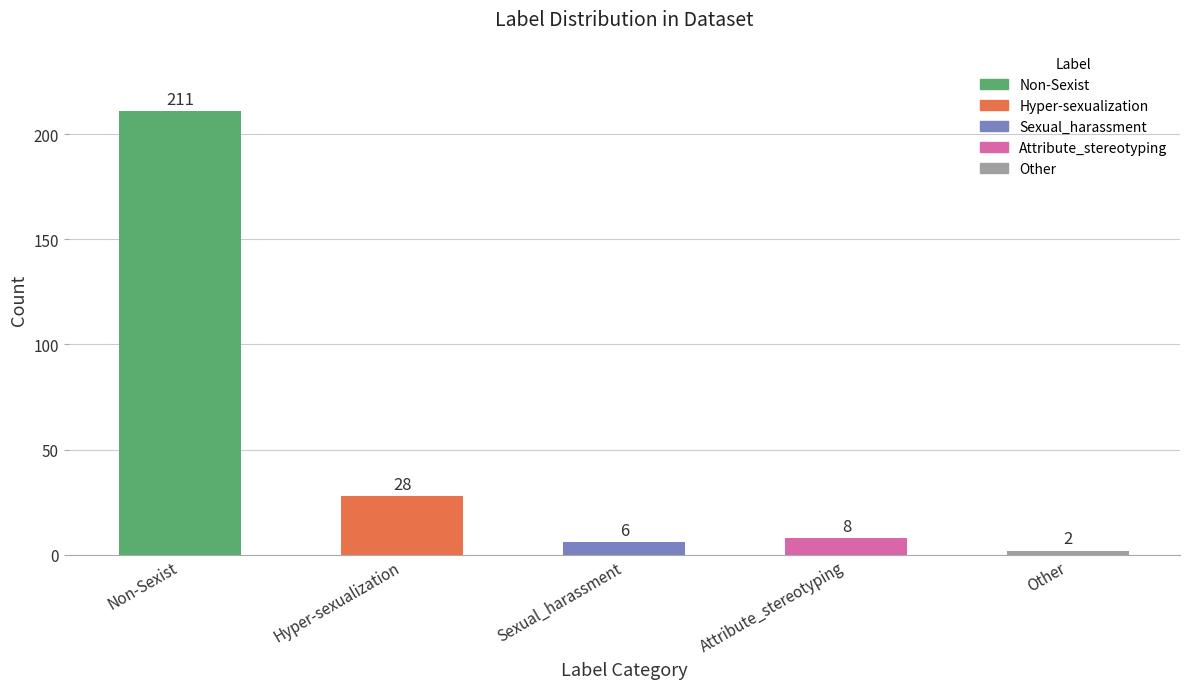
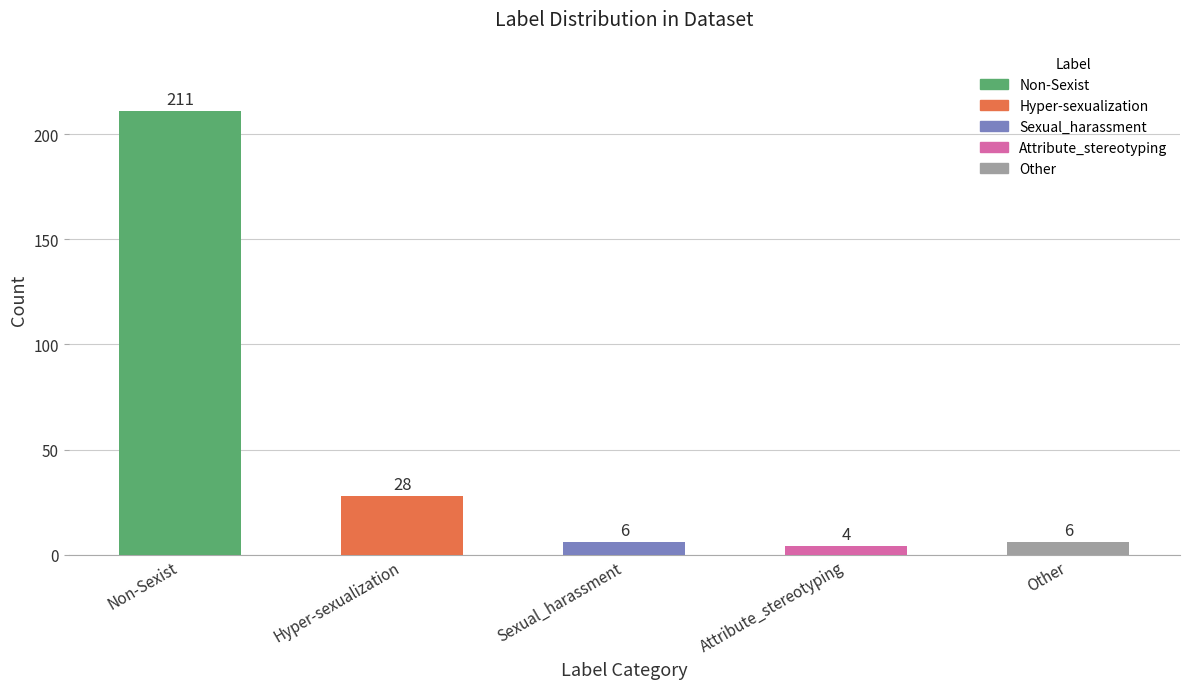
  {
    "Non-Sexist": 211,
    "Hyper-sexualization": 28,
    "Sexual_harassment": 6,
-   "Attribute_stereotyping": 8,
-   "Other": 2
+   "Attribute_stereotyping": 4,
+   "Other": 6
  }
